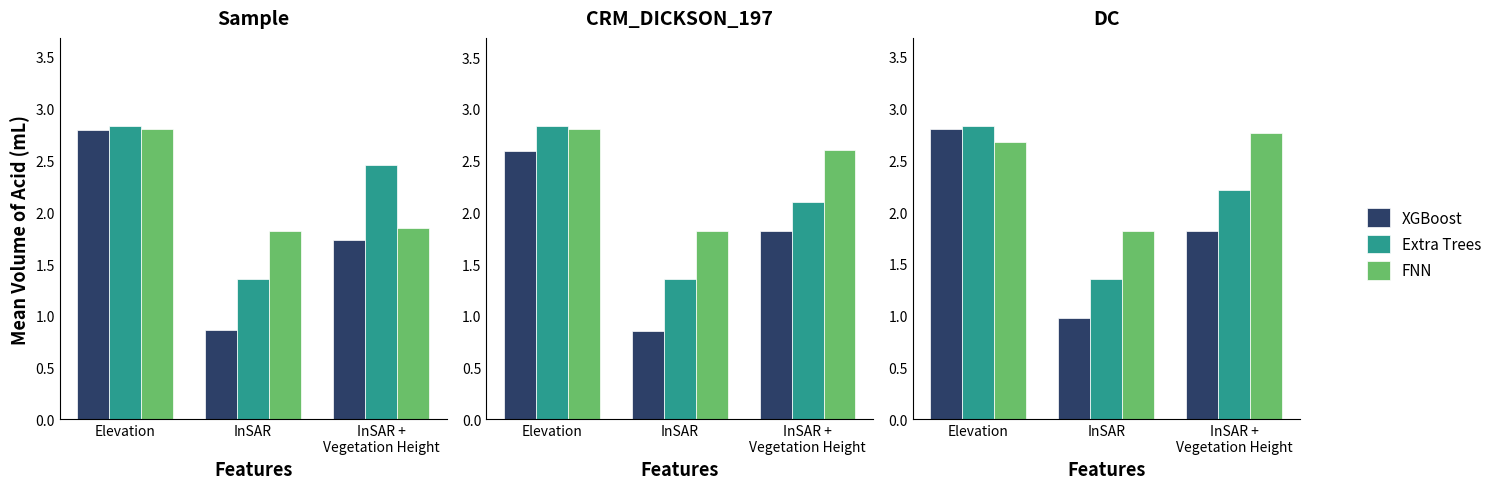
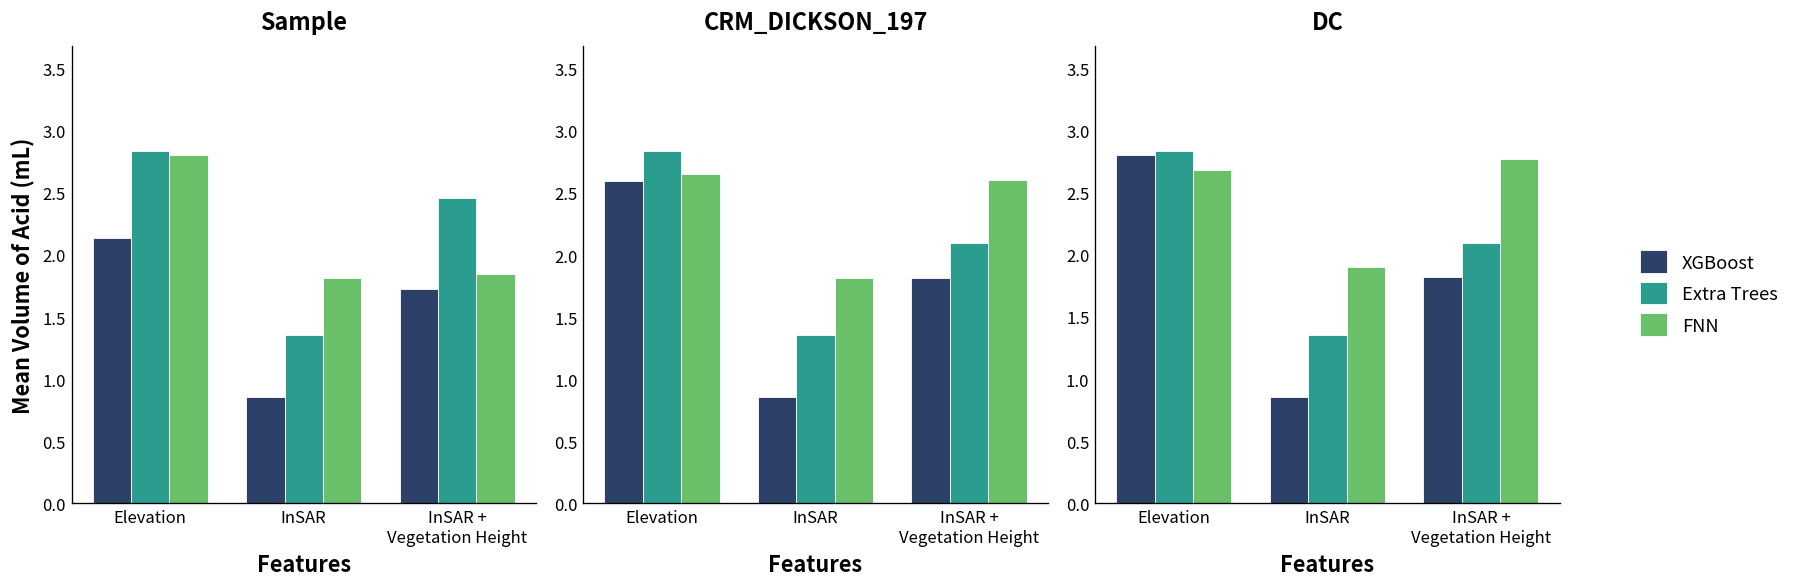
  {
    "Sample": {
      "XGBoost": {
-       "Elevation": 2.79,
+       "Elevation": 2.13,
        "InSAR": 0.86,
        "InSAR + Vegetation Height": 1.73
      },
      "Extra Trees": {
        "Elevation": 2.83,
        "InSAR": 1.36,
        "InSAR + Vegetation Height": 2.46
      },
      "FNN": {
        "Elevation": 2.80,
        "InSAR": 1.82,
        "InSAR + Vegetation Height": 1.85
      }
    },
    "CRM_DICKSON_197": {
      "XGBoost": {
        "Elevation": 2.59,
        "InSAR": 0.86,
        "InSAR + Vegetation Height": 1.82
      },
      "Extra Trees": {
        "Elevation": 2.84,
        "InSAR": 1.36,
        "InSAR + Vegetation Height": 2.10
      },
      "FNN": {
-       "Elevation": 2.80,
+       "Elevation": 2.65,
        "InSAR": 1.82,
        "InSAR + Vegetation Height": 2.60
      }
    },
    "DC": {
      "XGBoost": {
        "Elevation": 2.80,
-       "InSAR": 0.98,
+       "InSAR": 0.86,
        "InSAR + Vegetation Height": 1.82
      },
      "Extra Trees": {
        "Elevation": 2.83,
        "InSAR": 1.36,
-       "InSAR + Vegetation Height": 2.21
+       "InSAR + Vegetation Height": 2.10
      },
      "FNN": {
        "Elevation": 2.68,
-       "InSAR": 1.82,
+       "InSAR": 1.90,
        "InSAR + Vegetation Height": 2.77
      }
    }
  }
